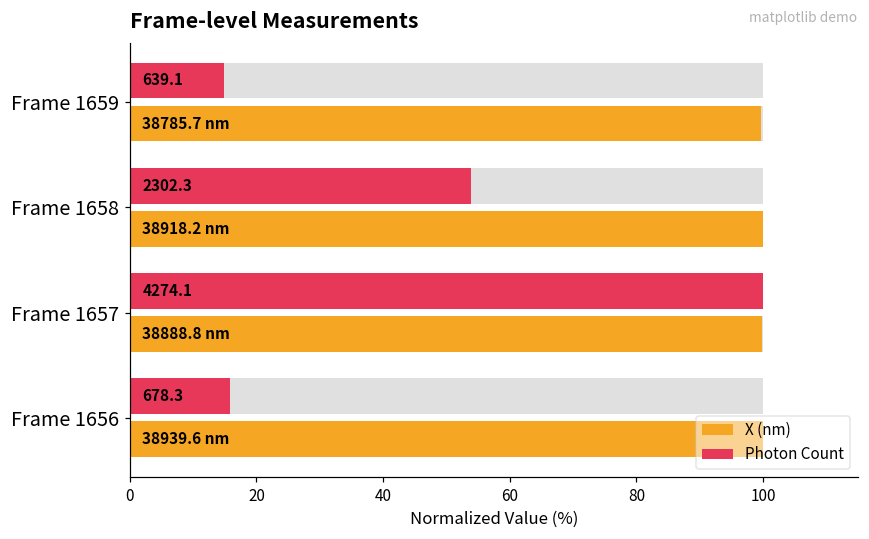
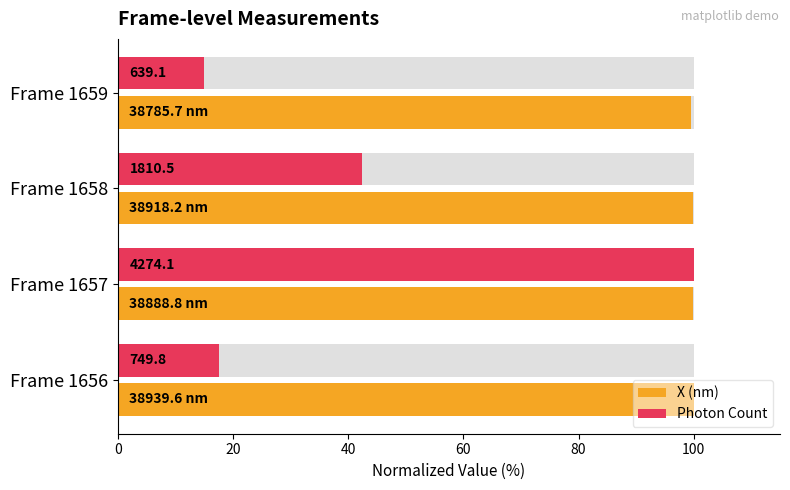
  {
    "Photon Count": {
-     "Frame 1658": 2302.3,
-     "Frame 1656": 678.3
+     "Frame 1658": 1810.5,
+     "Frame 1656": 749.8
    }
  }
